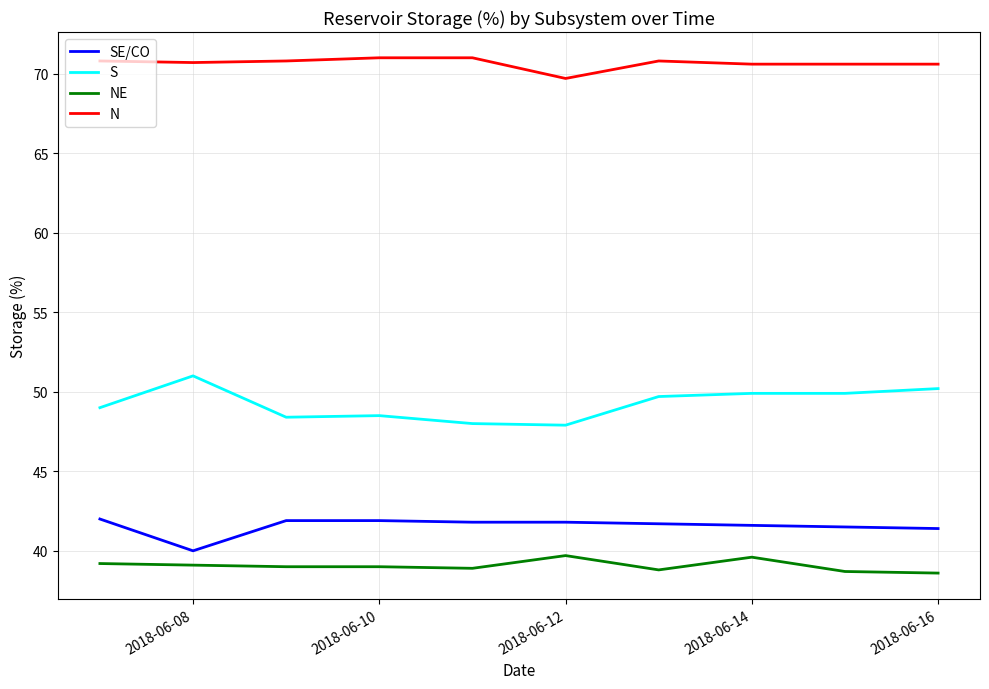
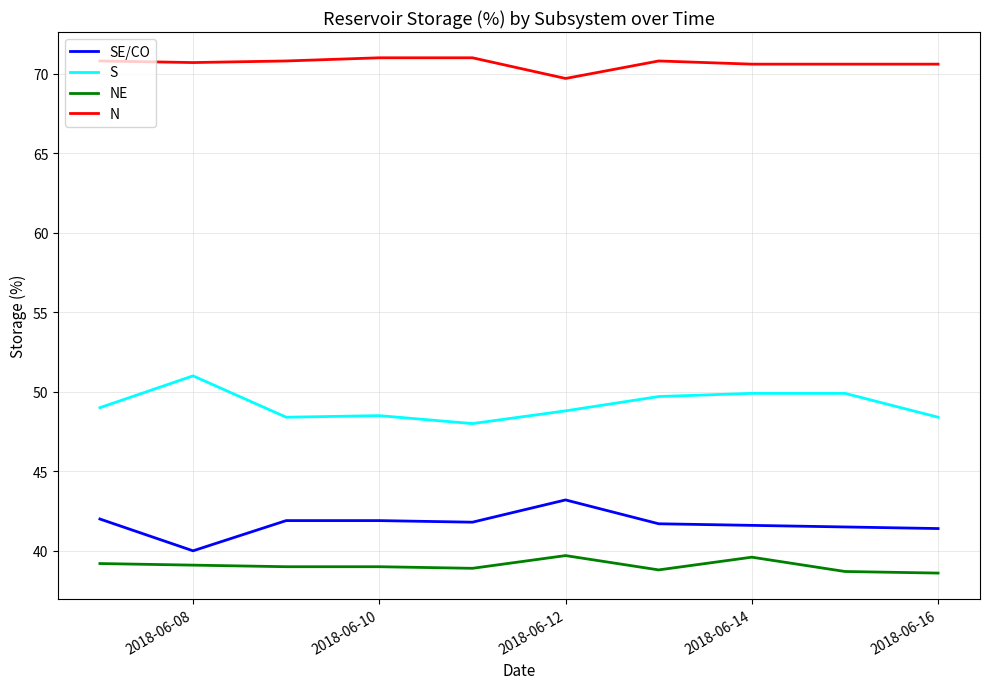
  {
    "SE/CO": {
      "2018-06-08": 40.0,
      "2018-06-10": 41.9,
-     "2018-06-12": 41.8,
+     "2018-06-12": 43.2,
      "2018-06-14": 41.6,
      "2018-06-16": 41.4
    },
    "S": {
      "2018-06-08": 51.0,
      "2018-06-10": 48.5,
-     "2018-06-12": 47.9,
+     "2018-06-12": 48.8,
      "2018-06-14": 49.9,
-     "2018-06-16": 50.2
+     "2018-06-16": 48.4
    },
    "NE": {
      "2018-06-08": 39.1,
      "2018-06-10": 39.0,
      "2018-06-12": 39.7,
      "2018-06-14": 39.6,
      "2018-06-16": 38.6
    },
    "N": {
      "2018-06-08": 70.7,
      "2018-06-10": 71.0,
      "2018-06-12": 69.7,
      "2018-06-14": 70.6,
      "2018-06-16": 70.6
    }
  }
